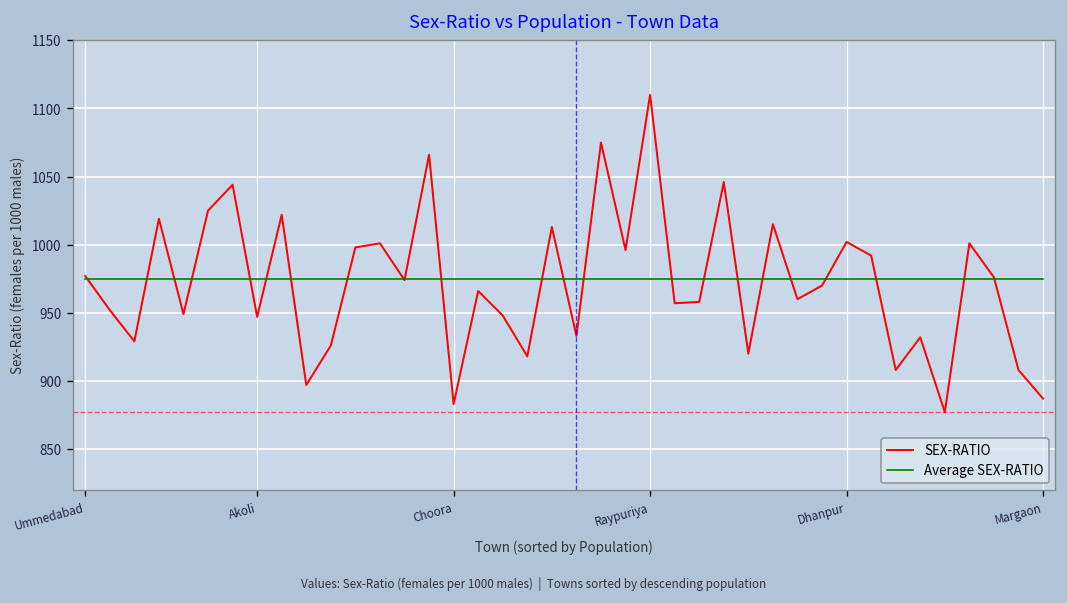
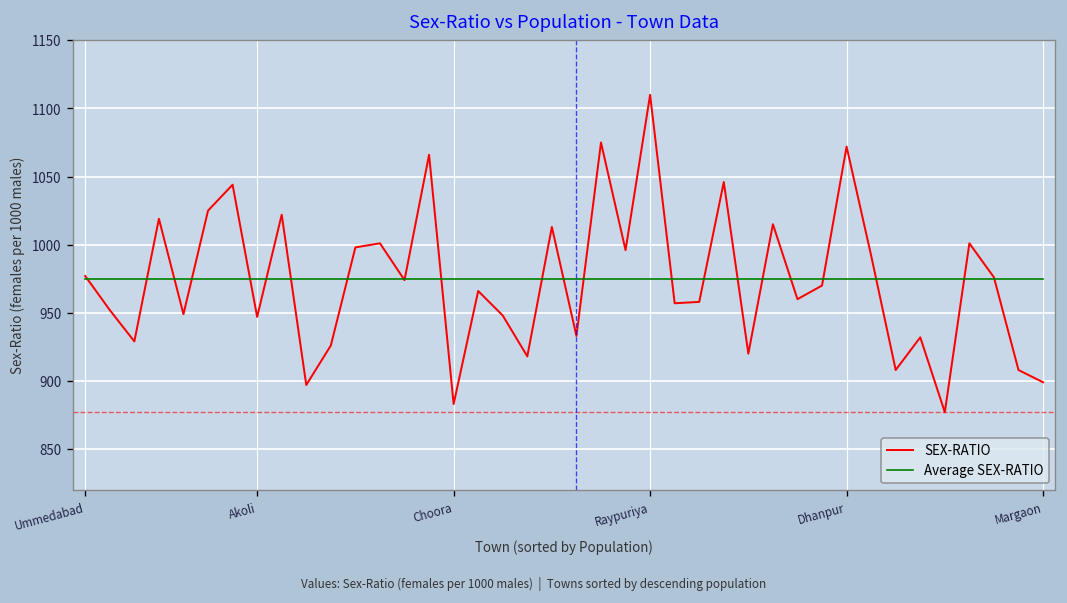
  {
    "SEX-RATIO": {
      "Akoli": 947,
      "Choora": 883,
      "Raypuriya": 1110,
-     "Dhanpur": 1002,
-     "Margaon": 887
+     "Dhanpur": 1072,
+     "Margaon": 899
    },
    "Average SEX-RATIO": {
      "Akoli": 975,
      "Choora": 975,
      "Raypuriya": 975,
      "Dhanpur": 975,
      "Margaon": 975
    }
  }
